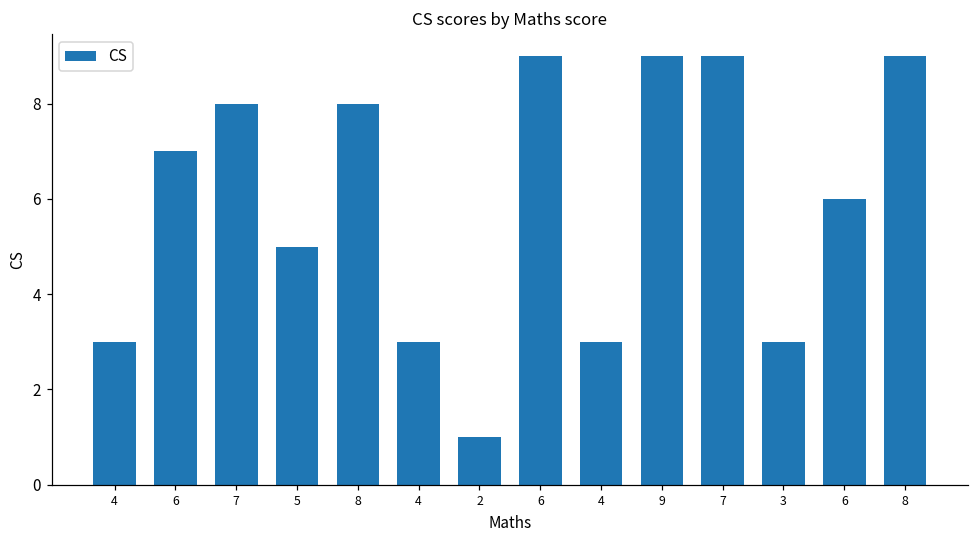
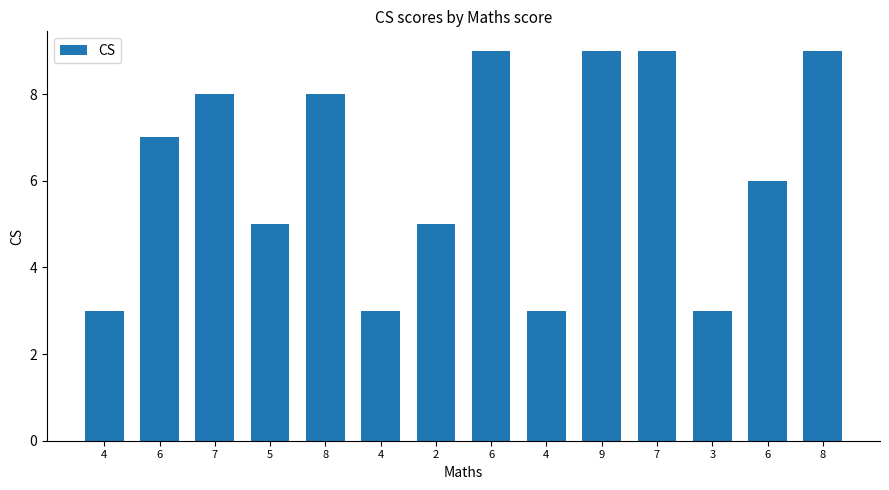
  {
    "5": 5,
-   "2": 1,
+   "2": 5,
    "9": 9,
    "3": 3
  }
